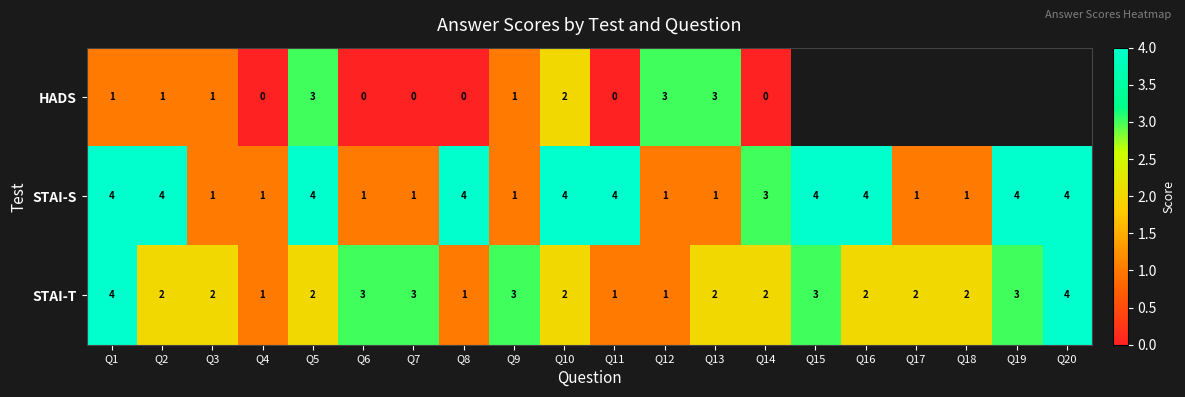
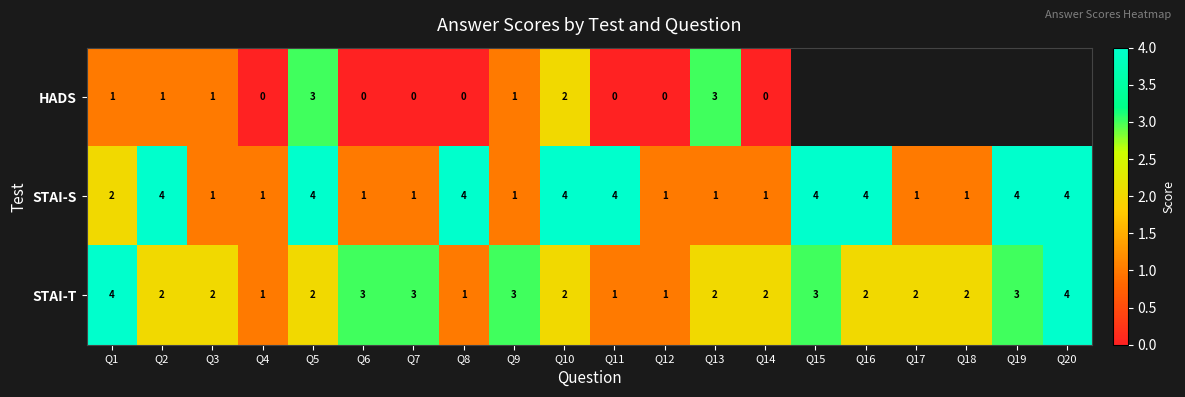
  {
    "HADS": {
      "Q1": 1,
      "Q2": 1,
      "Q3": 1,
      "Q4": 0,
      "Q5": 3,
      "Q6": 0,
      "Q7": 0,
      "Q8": 0,
      "Q9": 1,
      "Q10": 2,
      "Q11": 0,
-     "Q12": 3,
+     "Q12": 0,
      "Q13": 3,
      "Q14": 0
    },
    "STAI-S": {
-     "Q1": 4,
+     "Q1": 2,
      "Q2": 4,
      "Q3": 1,
      "Q4": 1,
      "Q5": 4,
      "Q6": 1,
      "Q7": 1,
      "Q8": 4,
      "Q9": 1,
      "Q10": 4,
      "Q11": 4,
      "Q12": 1,
      "Q13": 1,
-     "Q14": 3,
+     "Q14": 1,
      "Q15": 4,
      "Q16": 4,
      "Q17": 1,
      "Q18": 1,
      "Q19": 4,
      "Q20": 4
    },
    "STAI-T": {
      "Q1": 4,
      "Q2": 2,
      "Q3": 2,
      "Q4": 1,
      "Q5": 2,
      "Q6": 3,
      "Q7": 3,
      "Q8": 1,
      "Q9": 3,
      "Q10": 2,
      "Q11": 1,
      "Q12": 1,
      "Q13": 2,
      "Q14": 2,
      "Q15": 3,
      "Q16": 2,
      "Q17": 2,
      "Q18": 2,
      "Q19": 3,
      "Q20": 4
    }
  }
